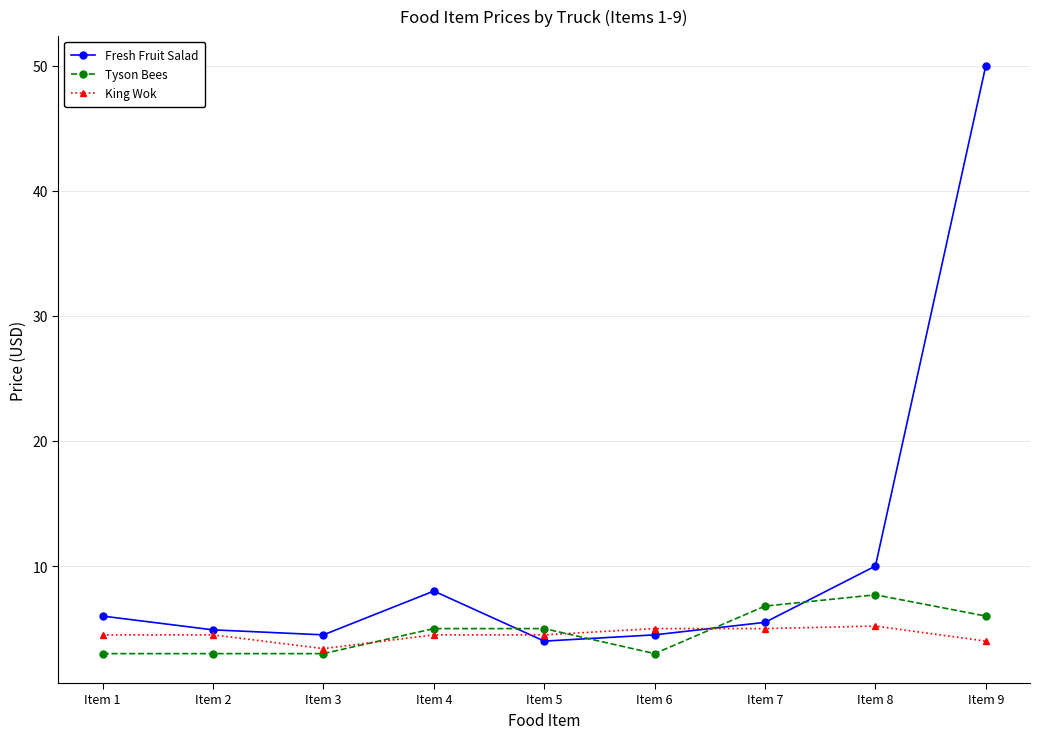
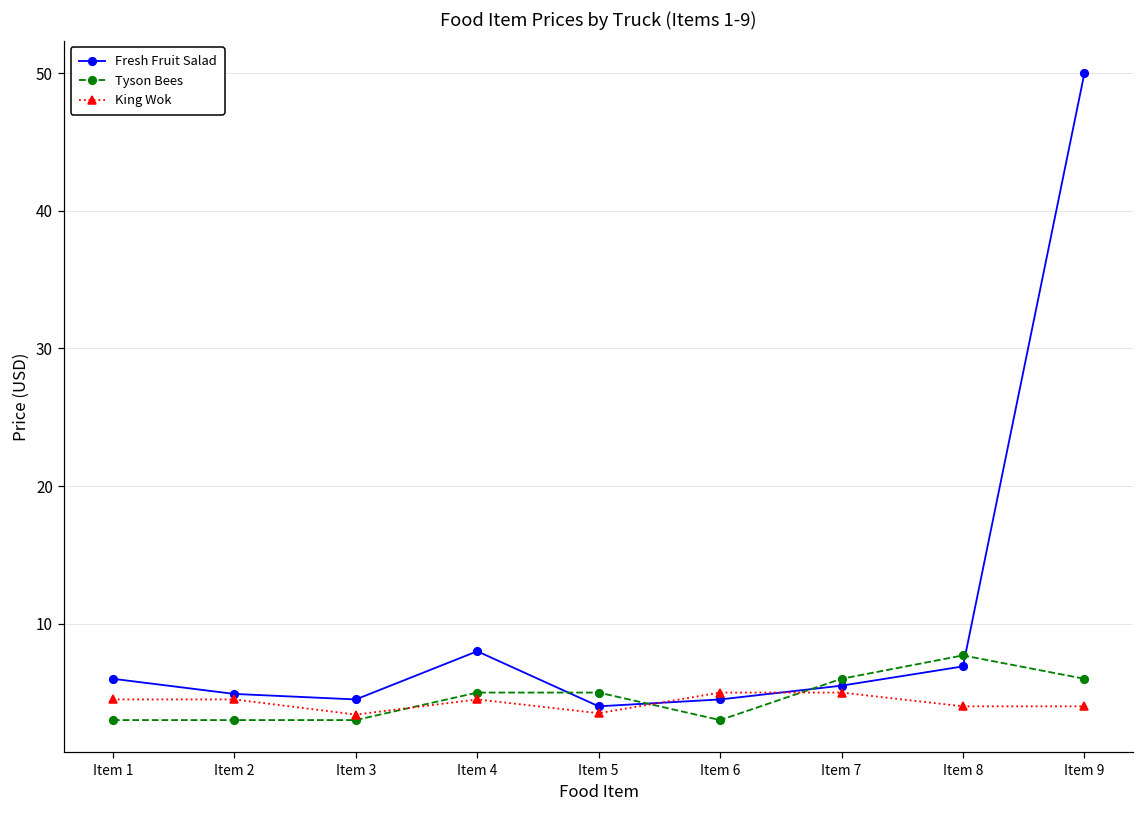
  {
    "Fresh Fruit Salad": {
      "Item 1": 6.0,
      "Item 2": 4.9,
      "Item 3": 4.5,
      "Item 4": 8.0,
      "Item 5": 4.0,
      "Item 6": 4.5,
      "Item 7": 5.5,
-     "Item 8": 10.0,
+     "Item 8": 6.9,
      "Item 9": 50.0
    },
    "Tyson Bees": {
      "Item 1": 3.0,
      "Item 2": 3.0,
      "Item 3": 3.0,
      "Item 4": 5.0,
      "Item 5": 5.0,
      "Item 6": 3.0,
-     "Item 7": 6.8,
+     "Item 7": 6.0,
      "Item 8": 7.7,
      "Item 9": 6.0
    },
    "King Wok": {
      "Item 1": 4.5,
      "Item 2": 4.5,
      "Item 3": 3.4,
      "Item 4": 4.5,
-     "Item 5": 4.5,
+     "Item 5": 3.5,
      "Item 6": 5.0,
      "Item 7": 5.0,
-     "Item 8": 5.2,
+     "Item 8": 4.0,
      "Item 9": 4.0
    }
  }
